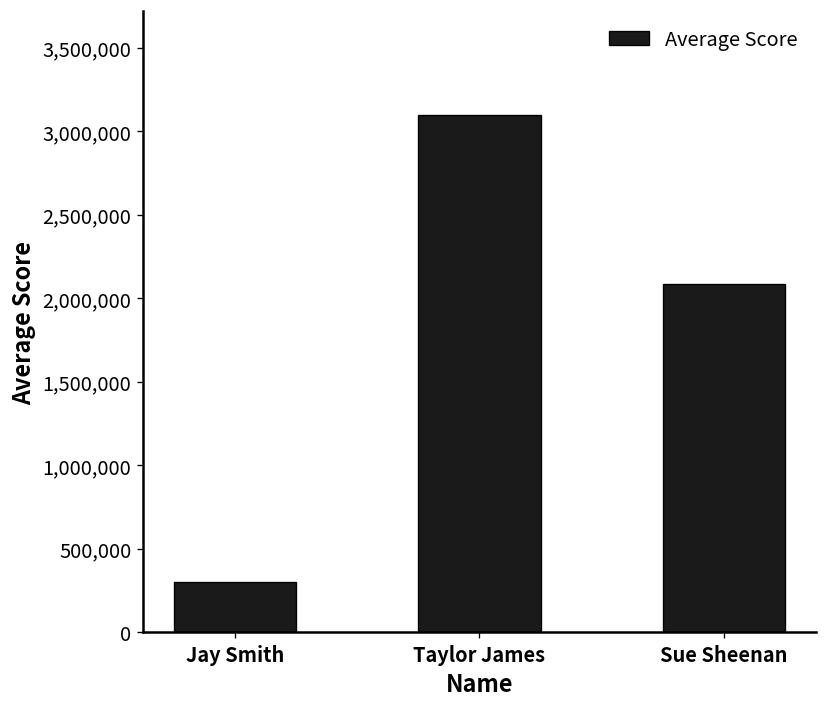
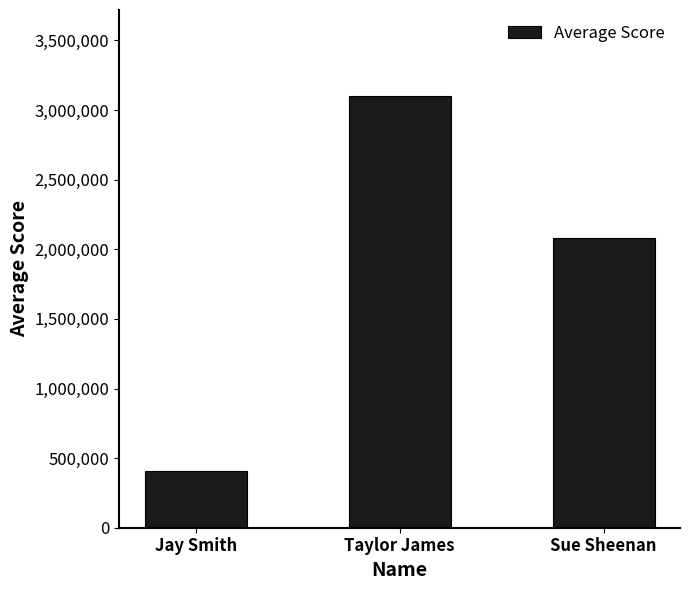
  {
-   "Jay Smith": "300,000",
+   "Jay Smith": "410,000",
    "Taylor James": "3,100,000",
    "Sue Sheenan": "2,080,000"
  }
